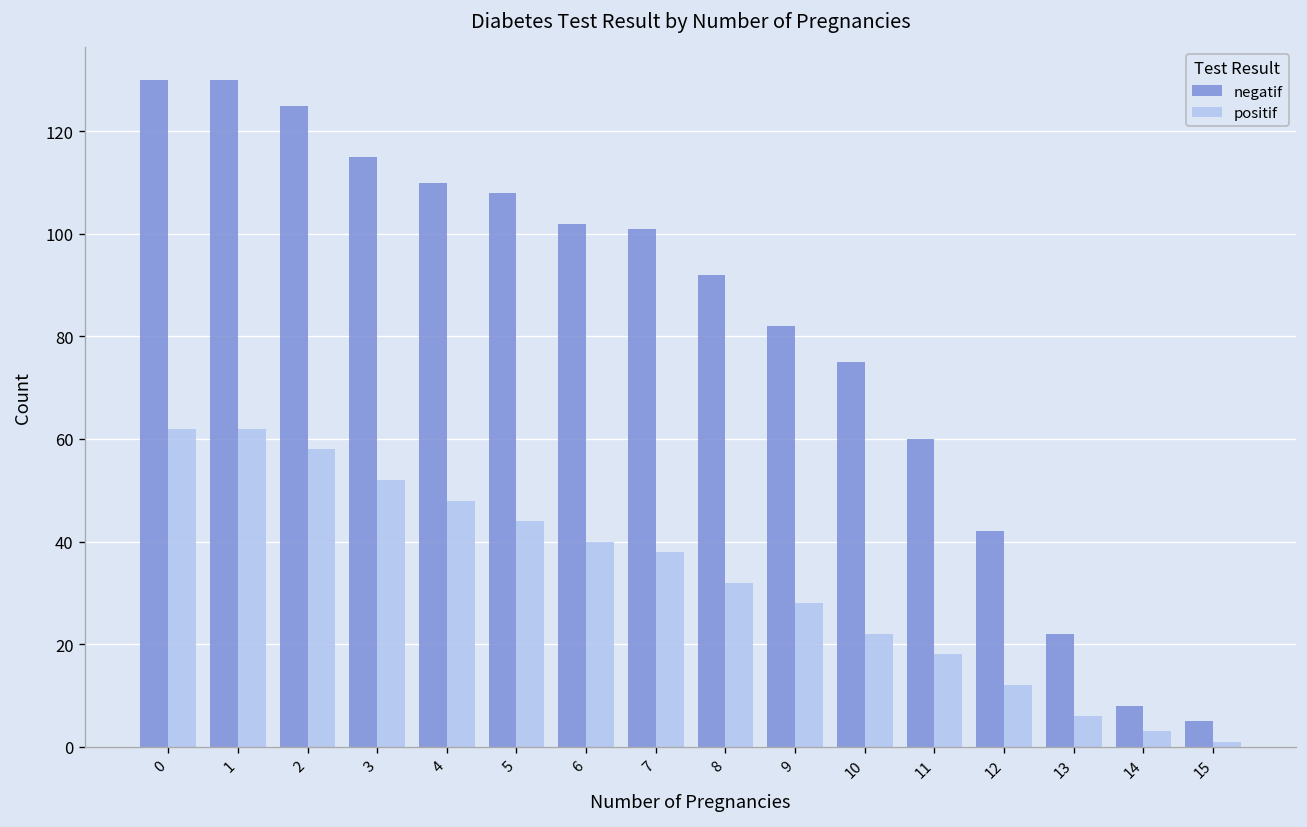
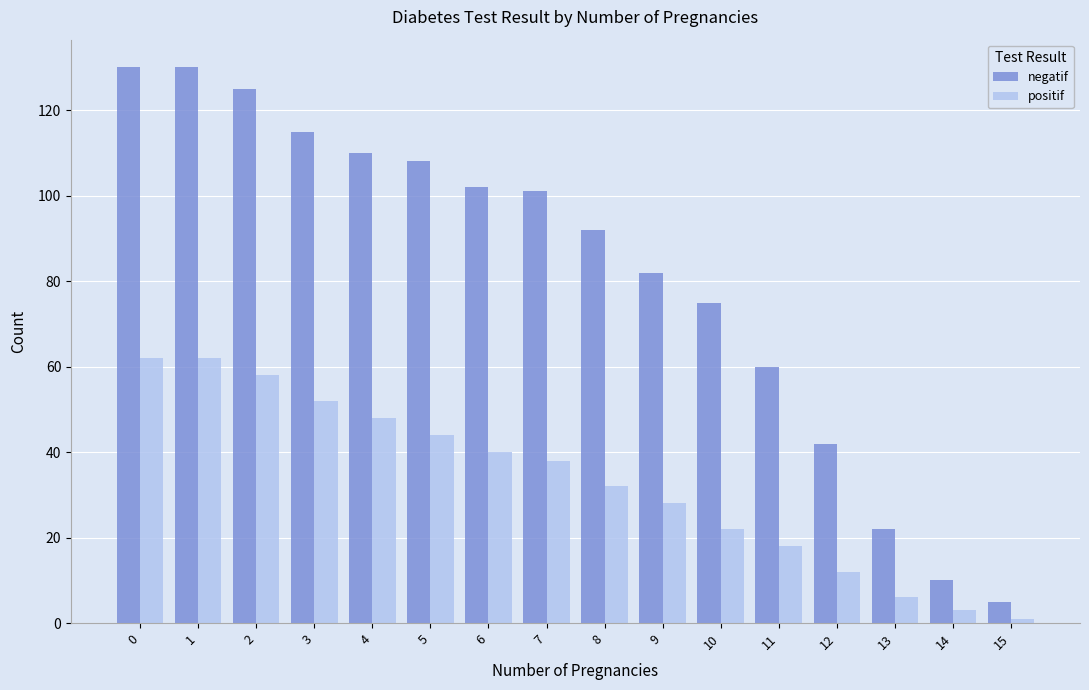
  {
    "negatif": {
      "0": 130,
      "1": 130,
      "2": 125,
      "3": 115,
      "4": 110,
      "5": 108,
      "6": 102,
      "7": 101,
      "8": 92,
      "9": 82,
      "10": 75,
      "11": 60,
      "12": 42,
      "13": 22,
-     "14": 8,
+     "14": 10,
      "15": 5
    },
    "positif": {
      "0": 62,
      "1": 62,
      "2": 58,
      "3": 52,
      "4": 48,
      "5": 44,
      "6": 40,
      "7": 38,
      "8": 32,
      "9": 28,
      "10": 22,
      "11": 18,
      "12": 12,
      "13": 6,
      "14": 3,
      "15": 1
    }
  }
